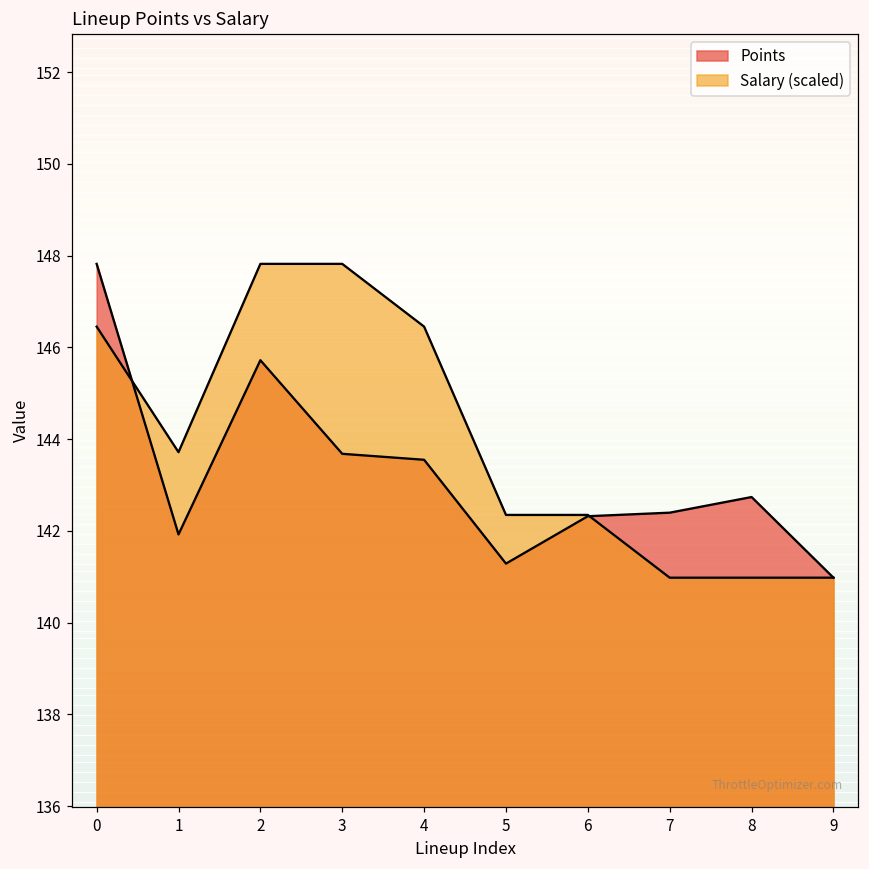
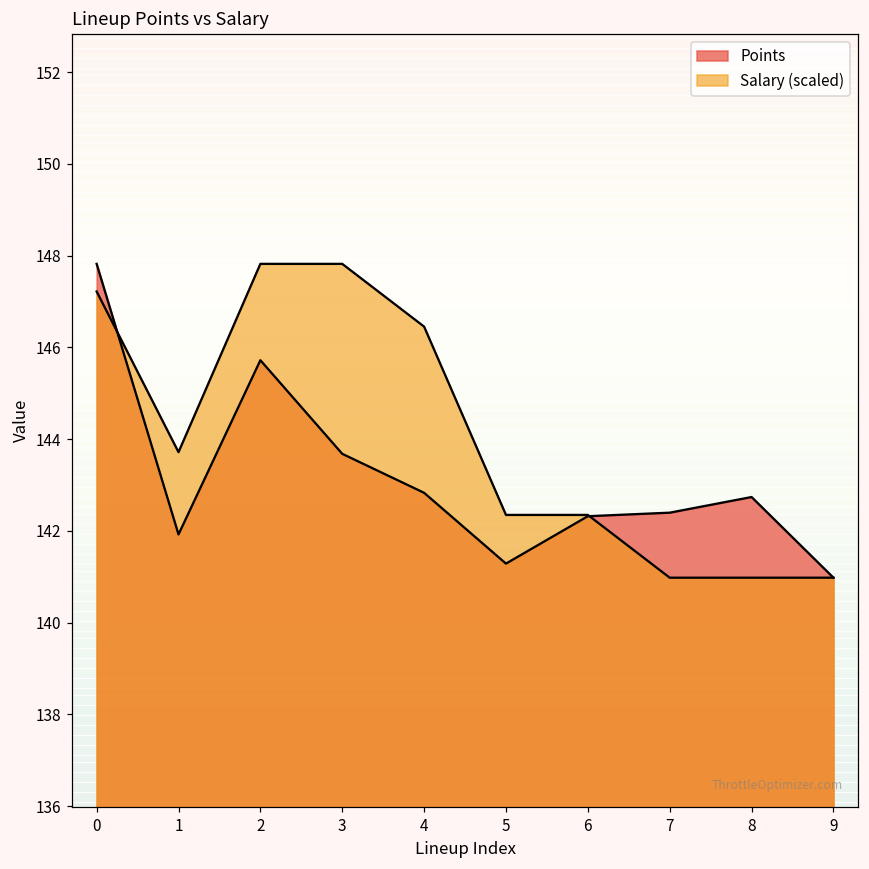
  {
    "Points": {
      "0": 147.8,
      "1": 141.9,
      "2": 145.7,
      "3": 143.7,
-     "4": 143.6,
+     "4": 142.8,
      "5": 141.3,
      "7": 142.4,
      "8": 142.7
    },
    "Salary (scaled)": {
-     "0": 146.5,
+     "0": 147.2,
      "1": 143.7,
      "2": 147.8,
      "3": 147.8,
      "4": 146.5,
      "5": 142.3,
      "7": 141.0,
      "8": 141.0
    }
  }
